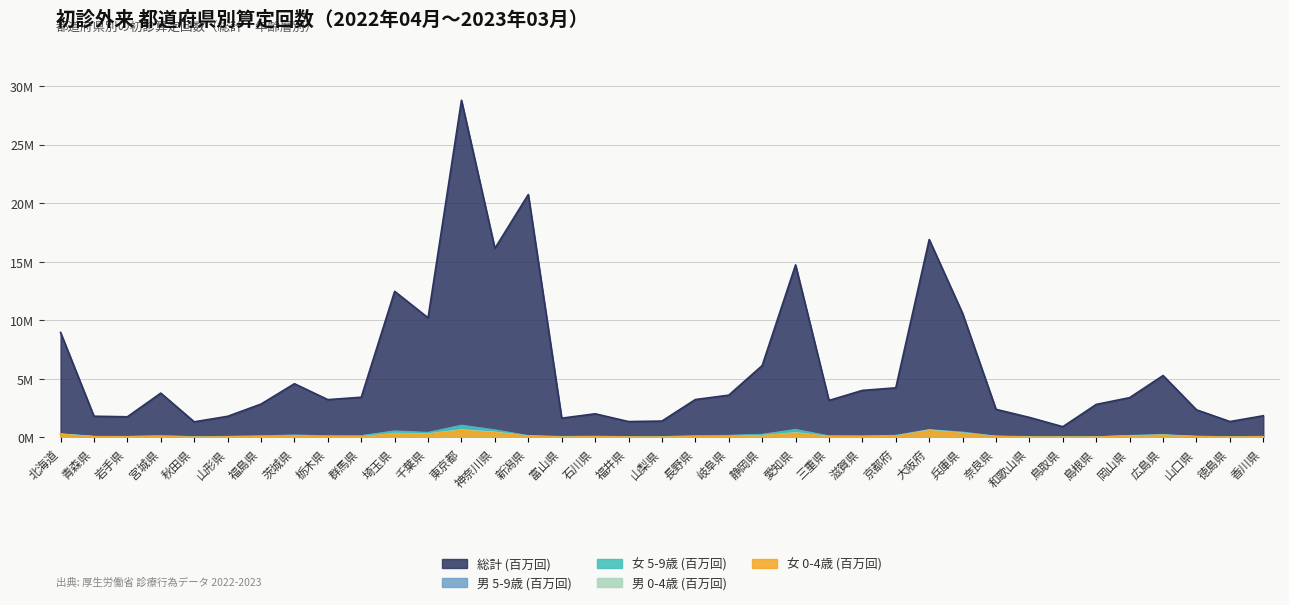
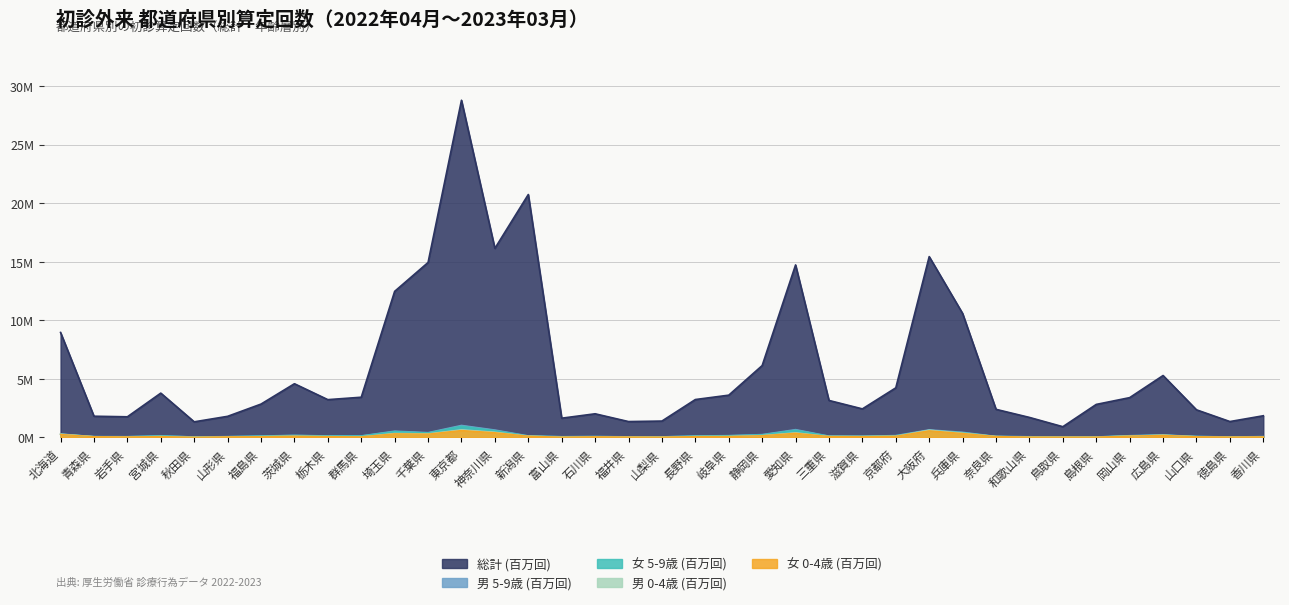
  {
    "総計 (百万回)": {
      "北海道": 9000000,
      "青森県": 1800000,
      "岩手県": 1800000,
      "宮城県": 3800000,
      "秋田県": 1300000,
      "山形県": 1800000,
      "福島県": 2900000,
      "茨城県": 4600000,
      "栃木県": 3200000,
      "群馬県": 3400000,
      "埼玉県": 12500000,
-     "千葉県": 10200000,
+     "千葉県": 14900000,
      "東京都": 28800000,
      "神奈川県": 16200000,
      "新潟県": 20700000,
      "富山県": 1600000,
      "石川県": 2000000,
      "福井県": 1400000,
      "山梨県": 1400000,
      "長野県": 3200000,
      "岐阜県": 3600000,
      "静岡県": 6100000,
      "愛知県": 14700000,
      "三重県": 3200000,
-     "滋賀県": 4000000,
+     "滋賀県": 2400000,
      "京都府": 4200000,
-     "大阪府": 16900000,
+     "大阪府": 15400000,
      "兵庫県": 10600000,
      "奈良県": 2400000,
      "和歌山県": 1700000,
      "鳥取県": 900000,
      "島根県": 2800000,
      "岡山県": 3400000,
      "広島県": 5300000,
      "山口県": 2400000,
      "徳島県": 1400000,
      "香川県": 1900000
    }
  }
